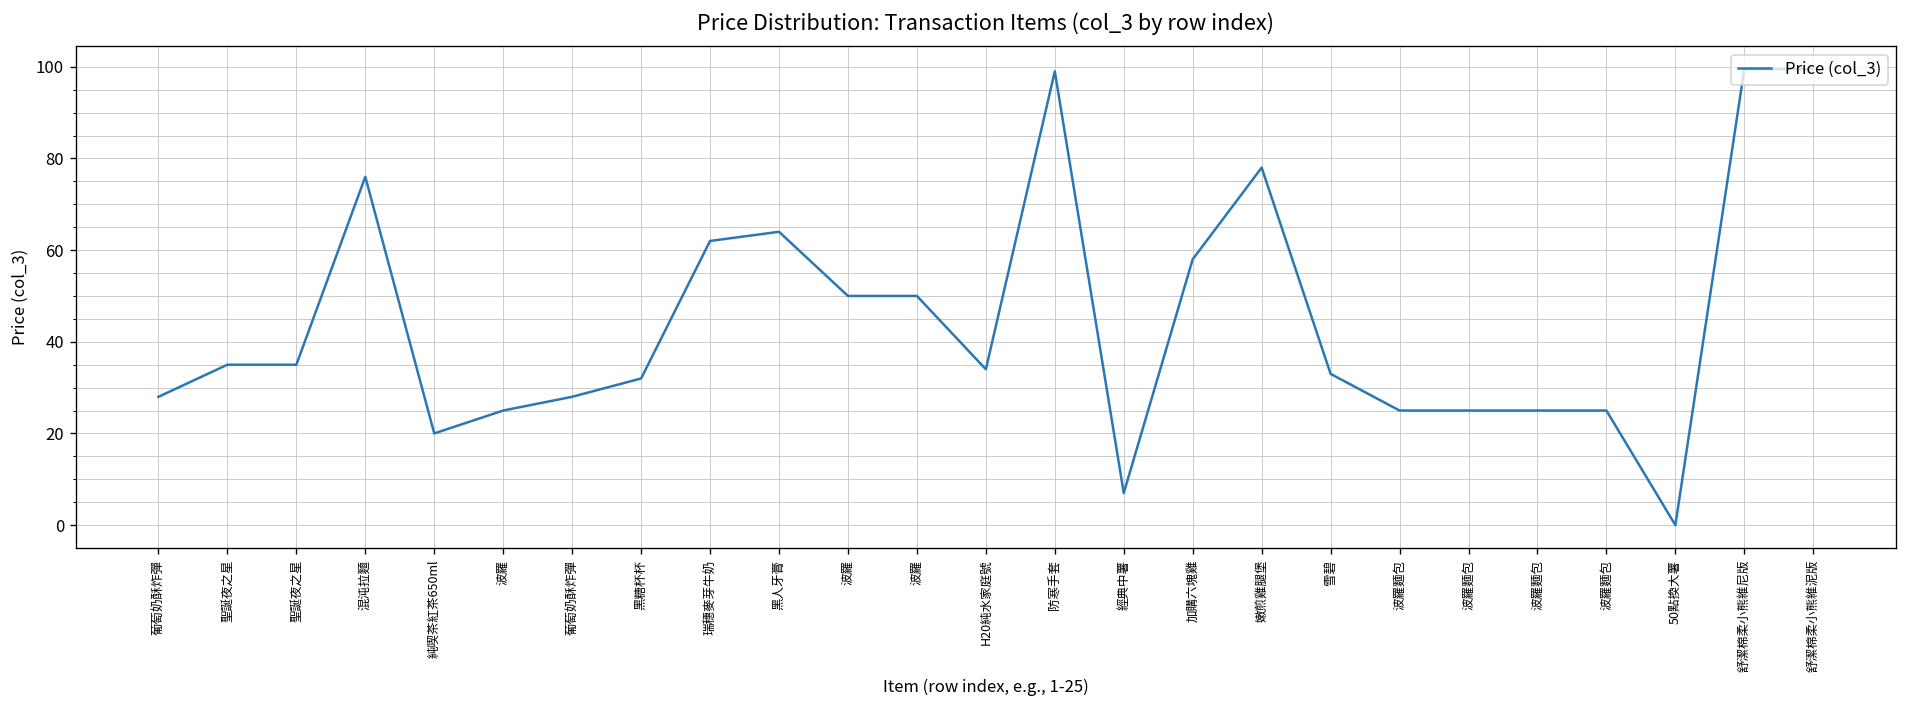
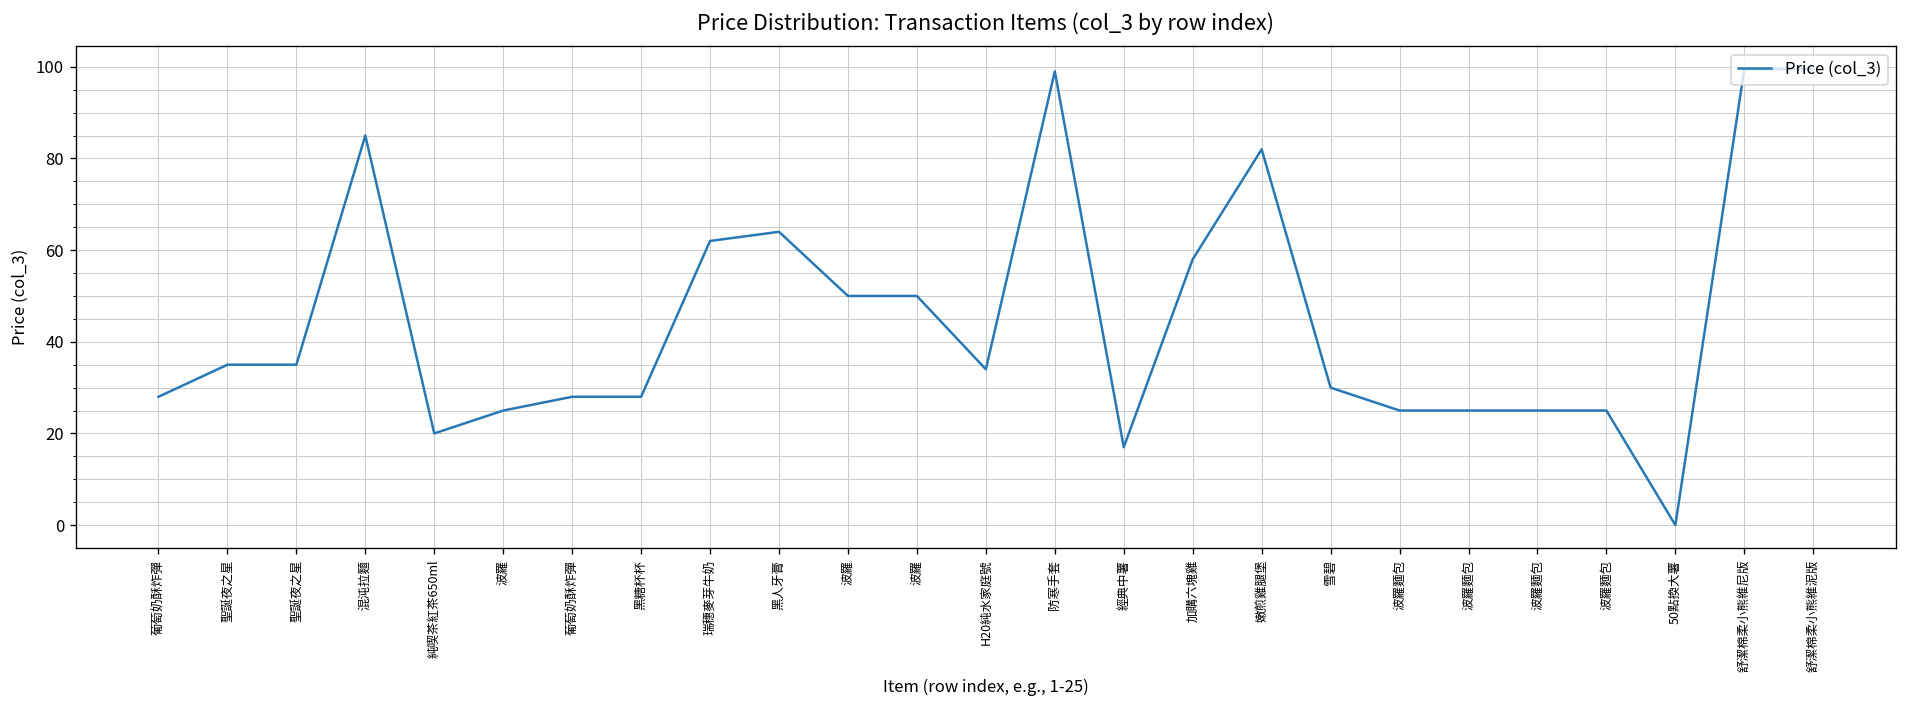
  {
-   "混沌拉麵": 76,
+   "混沌拉麵": 85,
    "純喫茶紅茶650ml": 20,
-   "黑糖杯杯": 32,
+   "黑糖杯杯": 28,
    "瑞穗麥芽牛奶": 62,
    "黑人牙膏": 64,
    "H20純水家庭號": 34,
    "防寒手套": 99,
-   "經典中薯": 7,
+   "經典中薯": 17,
    "加購六塊雞": 58,
-   "嫩煎雞腿堡": 78,
-   "雪碧": 33,
+   "嫩煎雞腿堡": 82,
+   "雪碧": 30,
    "50點換大薯": 0
  }
